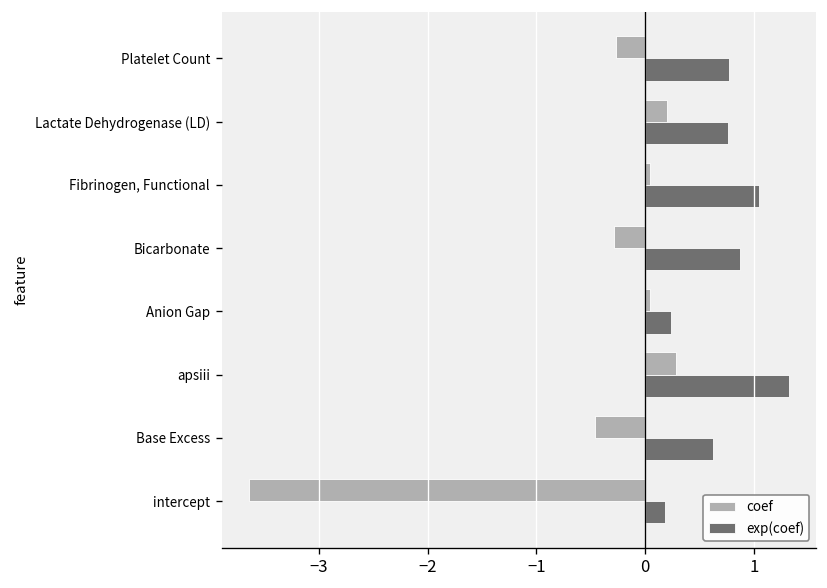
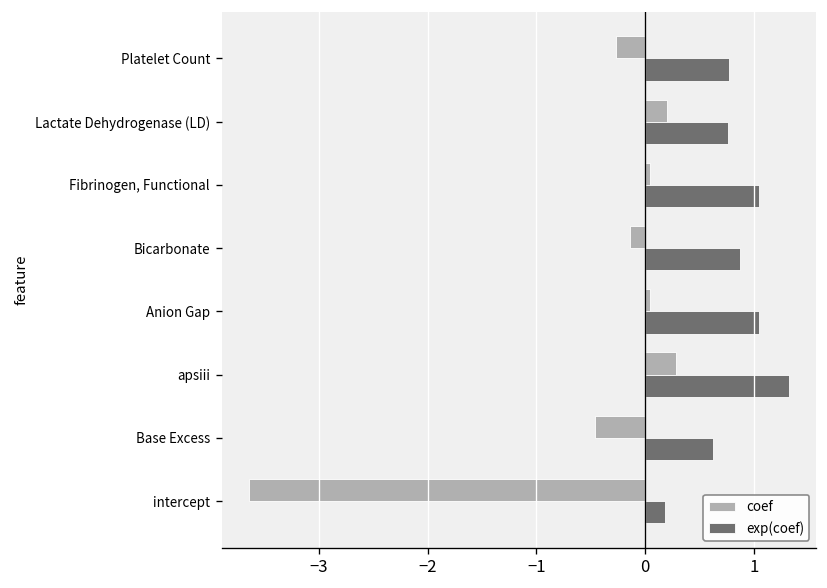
  {
    "coef": {
      "Platelet Count": -0.3,
      "Lactate Dehydrogenase (LD)": 0.2,
      "Fibrinogen, Functional": 0.0,
-     "Bicarbonate": -0.3,
+     "Bicarbonate": -0.1,
      "Anion Gap": 0.0,
      "apsiii": 0.3,
      "Base Excess": -0.5,
      "intercept": -3.6
    },
    "exp(coef)": {
      "Platelet Count": 0.8,
      "Lactate Dehydrogenase (LD)": 0.8,
      "Fibrinogen, Functional": 1.0,
      "Bicarbonate": 0.9,
-     "Anion Gap": 0.2,
+     "Anion Gap": 1.0,
      "apsiii": 1.3,
      "Base Excess": 0.6,
      "intercept": 0.2
    }
  }
